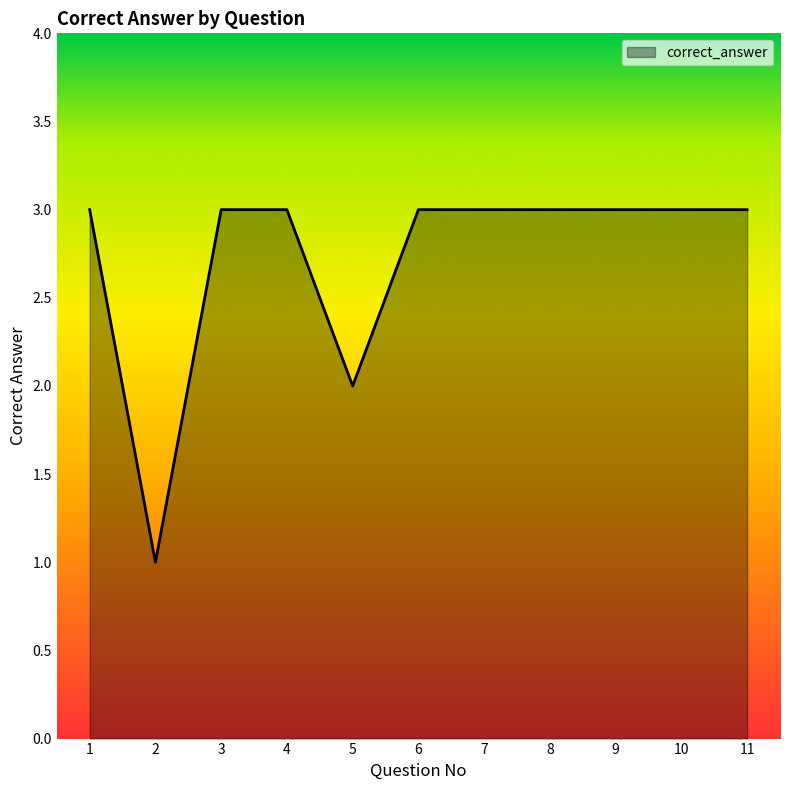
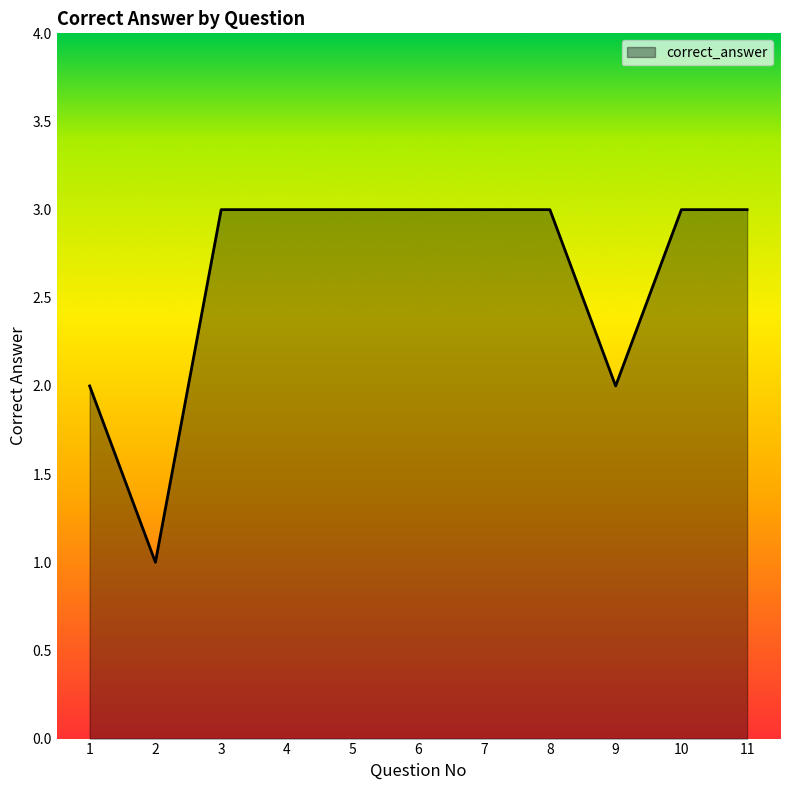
  {
-   "1": 3,
+   "1": 2,
    "2": 1,
    "3": 3,
    "4": 3,
-   "5": 2,
+   "5": 3,
    "6": 3,
    "7": 3,
    "8": 3,
-   "9": 3,
+   "9": 2,
    "10": 3,
    "11": 3
  }
